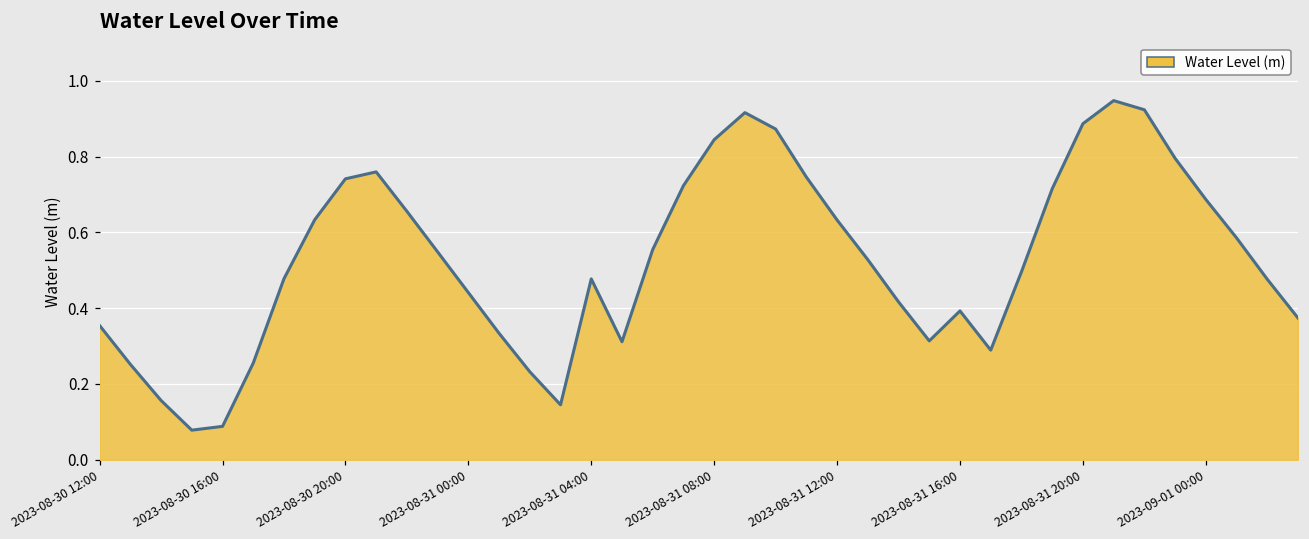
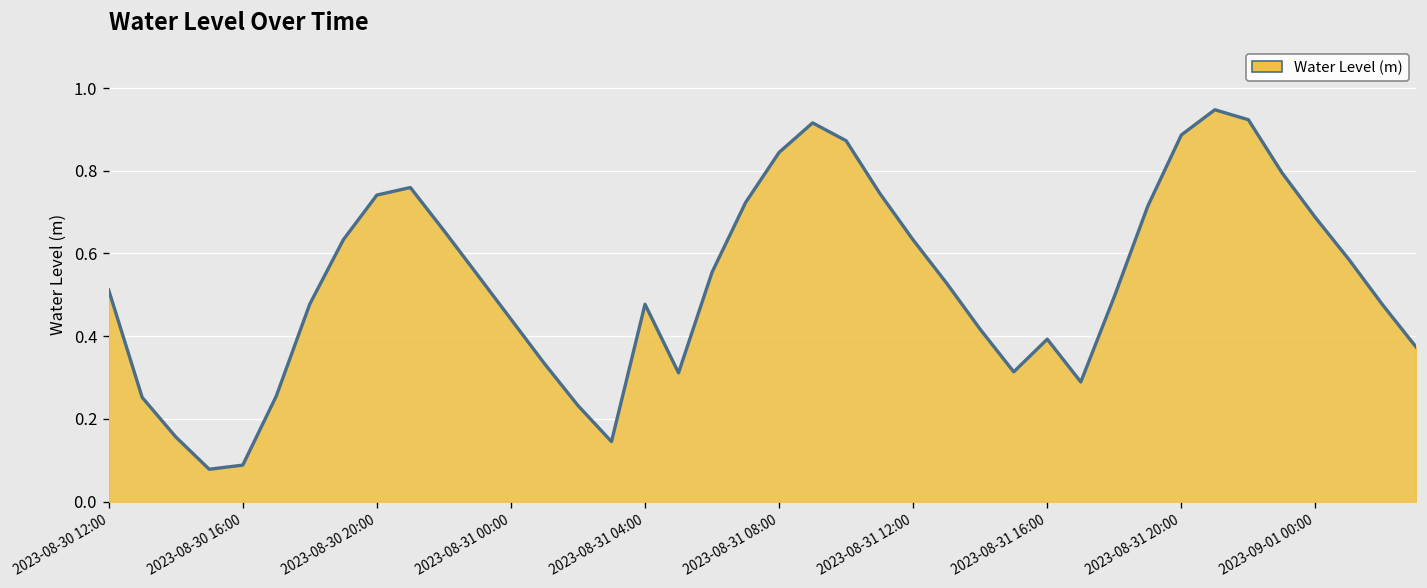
  {
-   "2023-08-30 12:00": 0.35,
+   "2023-08-30 12:00": 0.51,
    "2023-08-30 16:00": 0.09,
    "2023-08-30 20:00": 0.74,
    "2023-08-31 00:00": 0.44,
    "2023-08-31 04:00": 0.48,
    "2023-08-31 08:00": 0.84,
    "2023-08-31 12:00": 0.63,
    "2023-08-31 16:00": 0.39,
    "2023-08-31 20:00": 0.89,
    "2023-09-01 00:00": 0.69
  }
